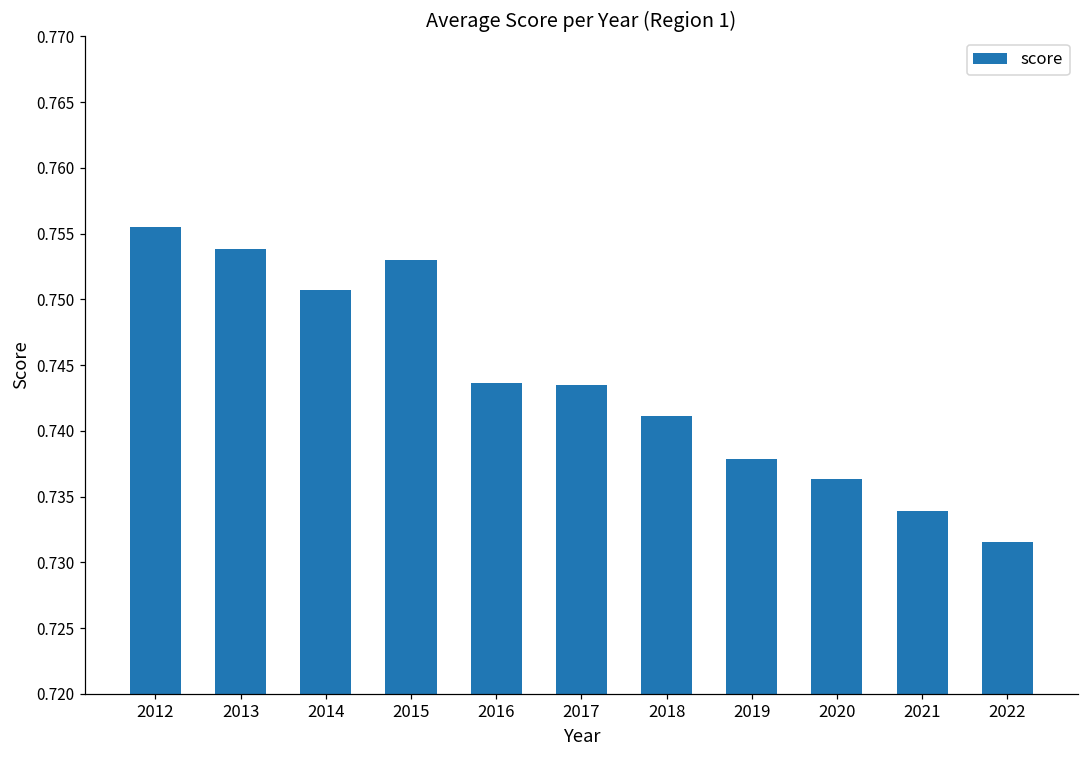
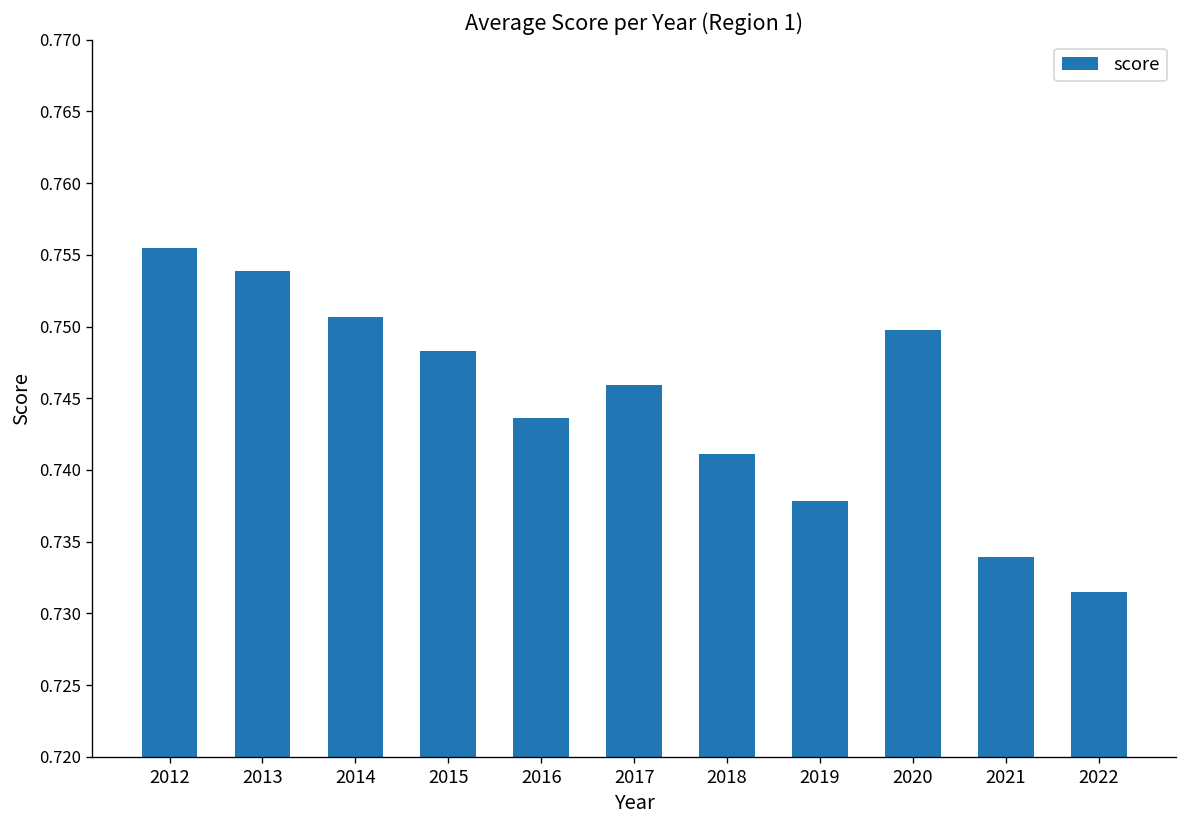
  {
    "2012": 0.7555,
    "2013": 0.7538,
    "2014": 0.7507,
-   "2015": 0.7530,
+   "2015": 0.7483,
    "2016": 0.7436,
-   "2017": 0.7435,
+   "2017": 0.7460,
    "2018": 0.7411,
    "2019": 0.7378,
-   "2020": 0.7363,
+   "2020": 0.7498,
    "2021": 0.7339,
    "2022": 0.7315
  }
